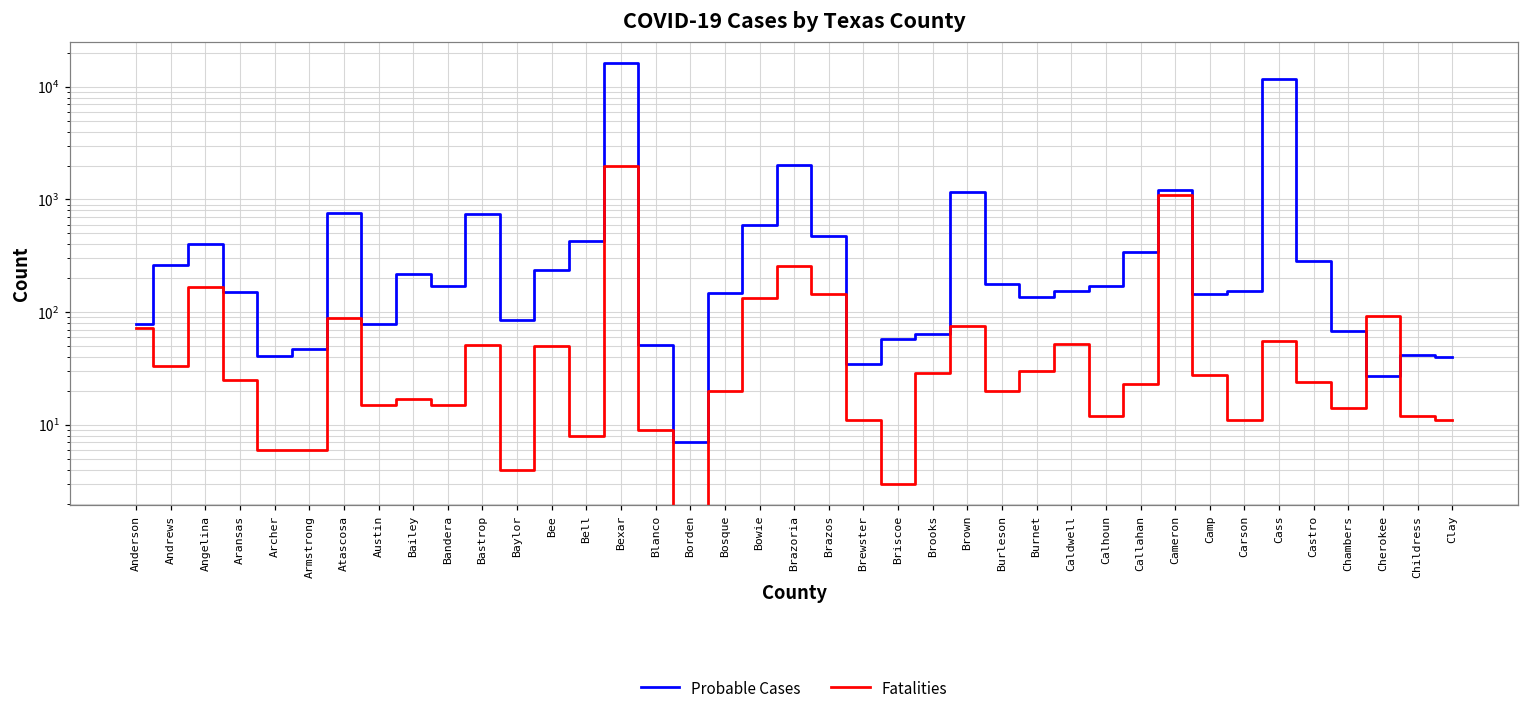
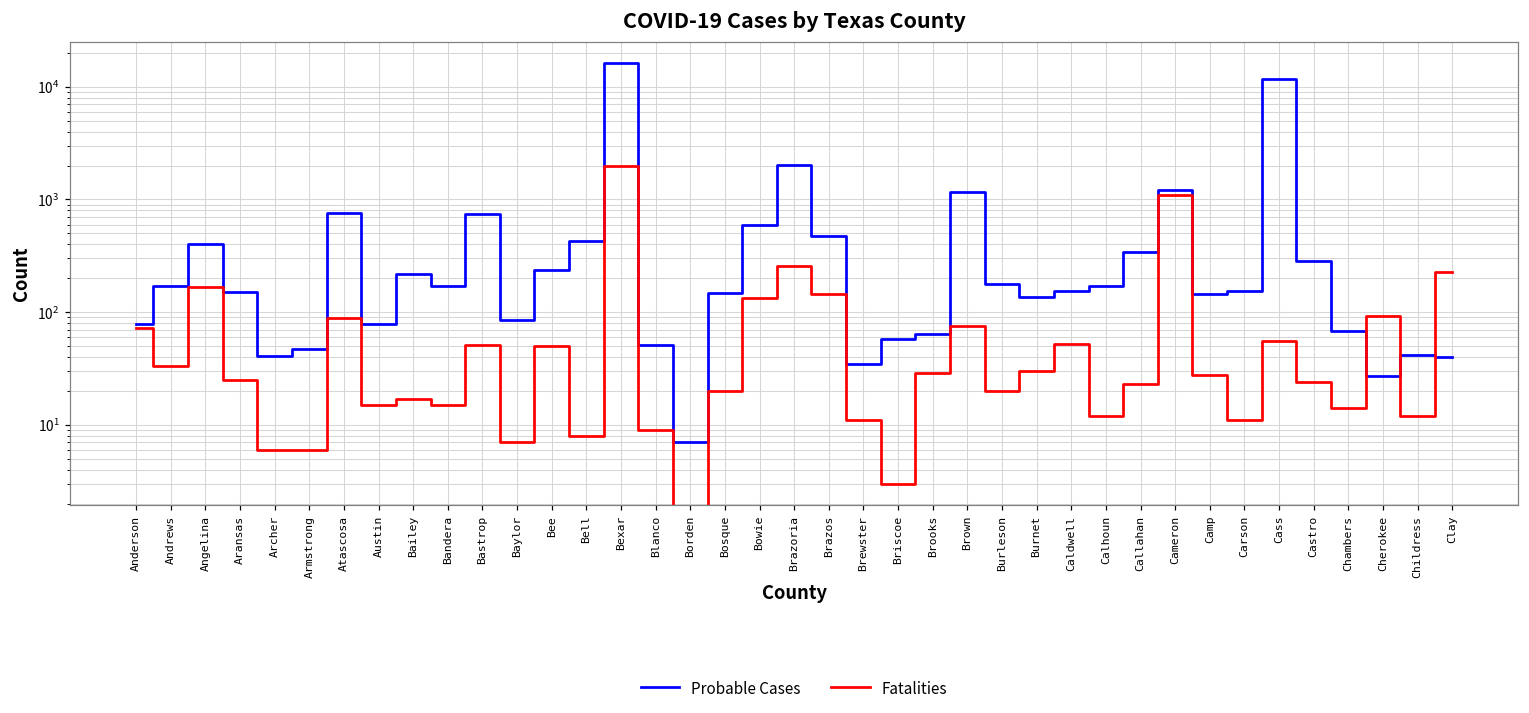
  {
    "Probable Cases": {
      "Anderson": 80,
-     "Andrews": 270,
+     "Andrews": 170,
      "Angelina": 410,
      "Aransas": 150,
      "Archer": 41,
      "Armstrong": 50,
      "Atascosa": 800,
      "Austin": 80,
      "Bailey": 220,
      "Bandera": 170,
      "Bastrop": 700,
      "Baylor": 90,
      "Bee": 240,
      "Bell": 430,
      "Bexar": 16000,
      "Blanco": 50,
      "Borden": 7,
      "Bosque": 150,
      "Bowie": 600,
      "Brazoria": 2000,
      "Brazos": 500,
      "Brewster": 35,
      "Briscoe": 60,
      "Brooks": 60,
      "Brown": 1200,
      "Burleson": 180,
      "Burnet": 140,
      "Caldwell": 150,
      "Calhoun": 170,
      "Callahan": 350,
      "Cameron": 1200,
      "Camp": 140,
      "Carson": 150,
      "Cass": 12000,
      "Castro": 280,
      "Chambers": 70,
      "Cherokee": 27,
      "Childress": 42,
      "Clay": 40
    },
    "Fatalities": {
      "Anderson": 70,
      "Andrews": 33,
      "Angelina": 170,
      "Aransas": 25,
      "Archer": 6,
      "Armstrong": 6,
      "Atascosa": 90,
      "Austin": 15,
      "Bailey": 17,
      "Bandera": 15,
      "Bastrop": 50,
-     "Baylor": 4,
+     "Baylor": 7,
      "Bee": 50,
      "Bell": 8,
      "Bexar": 2000,
      "Blanco": 9,
      "Bosque": 20,
      "Bowie": 140,
      "Brazoria": 260,
      "Brazos": 150,
      "Brewster": 11,
      "Briscoe": 3,
      "Brooks": 29,
      "Brown": 80,
      "Burleson": 20,
      "Burnet": 30,
      "Caldwell": 50,
      "Calhoun": 12,
      "Callahan": 23,
      "Cameron": 1100,
      "Camp": 28,
      "Carson": 11,
      "Cass": 60,
      "Castro": 24,
      "Chambers": 14,
      "Cherokee": 90,
      "Childress": 12,
-     "Clay": 11
+     "Clay": 230
    }
  }
